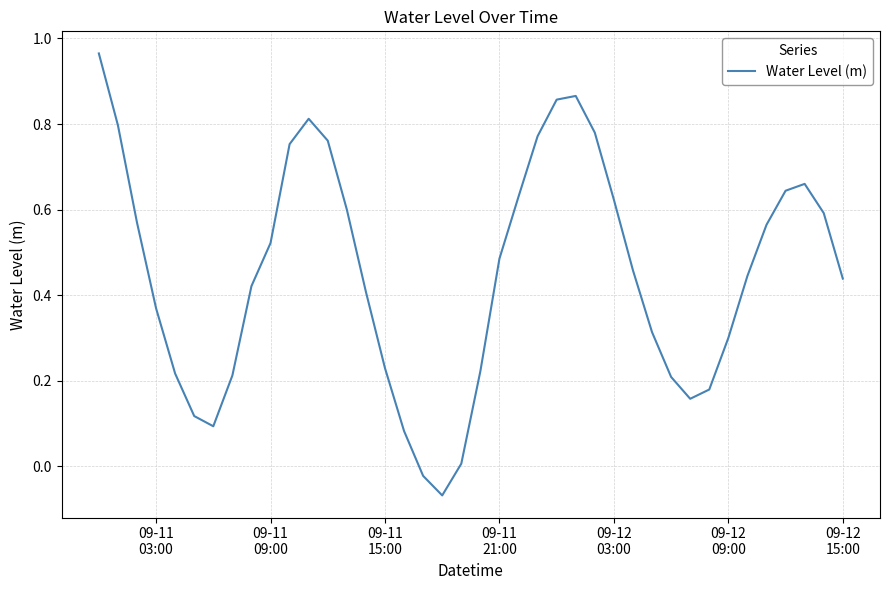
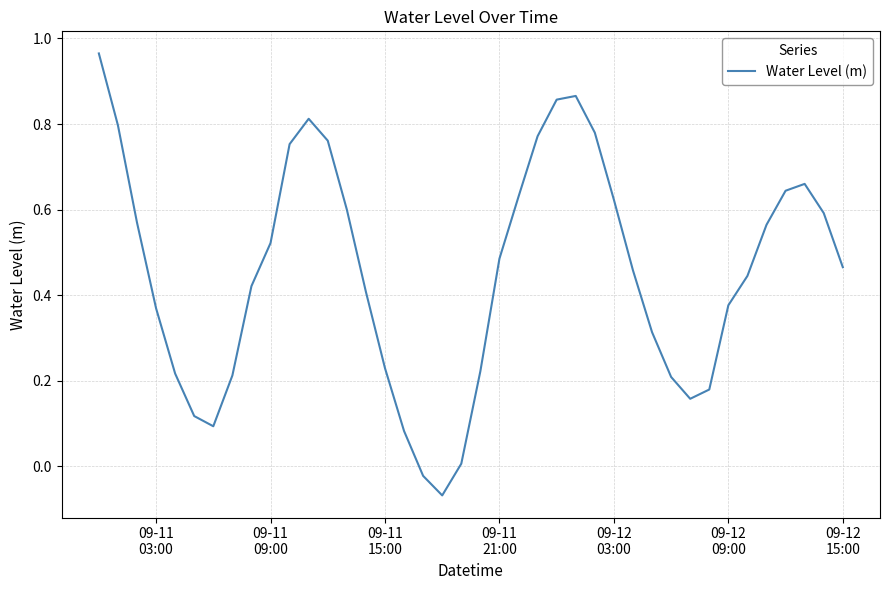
  {
    "09-11 03:00": 0.37,
    "09-11 09:00": 0.52,
    "09-11 15:00": 0.23,
    "09-11 21:00": 0.49,
    "09-12 03:00": 0.62,
-   "09-12 09:00": 0.30,
-   "09-12 15:00": 0.44
+   "09-12 09:00": 0.38,
+   "09-12 15:00": 0.47
  }
